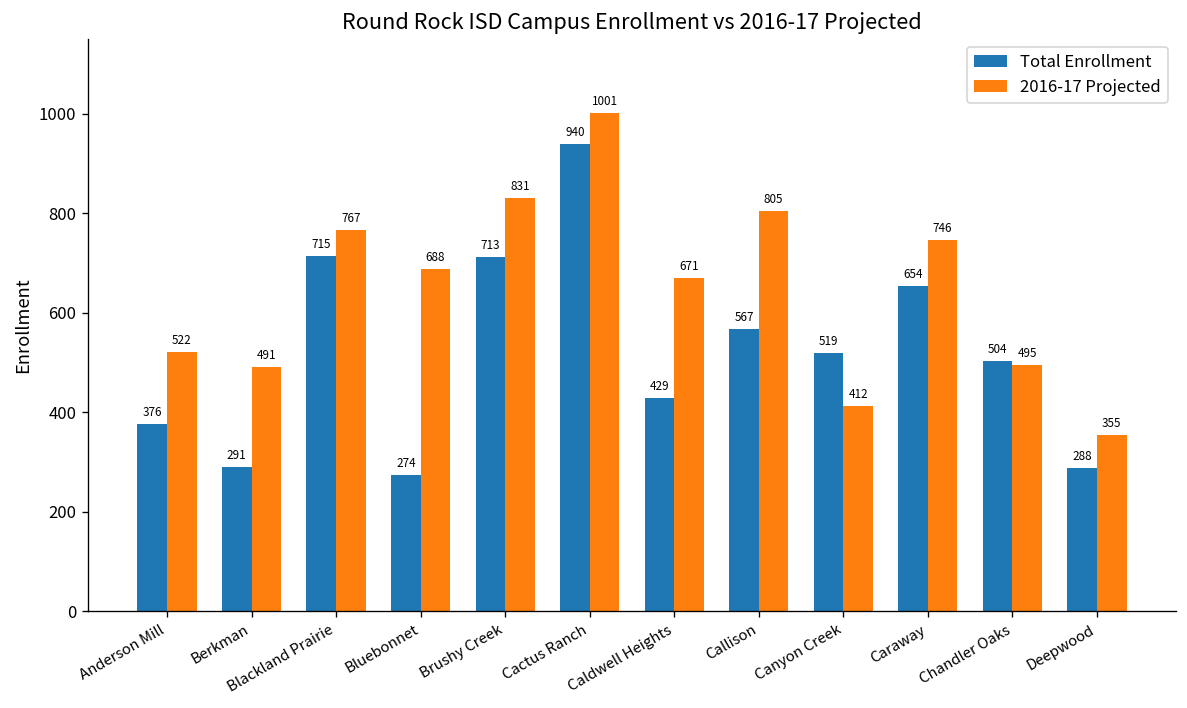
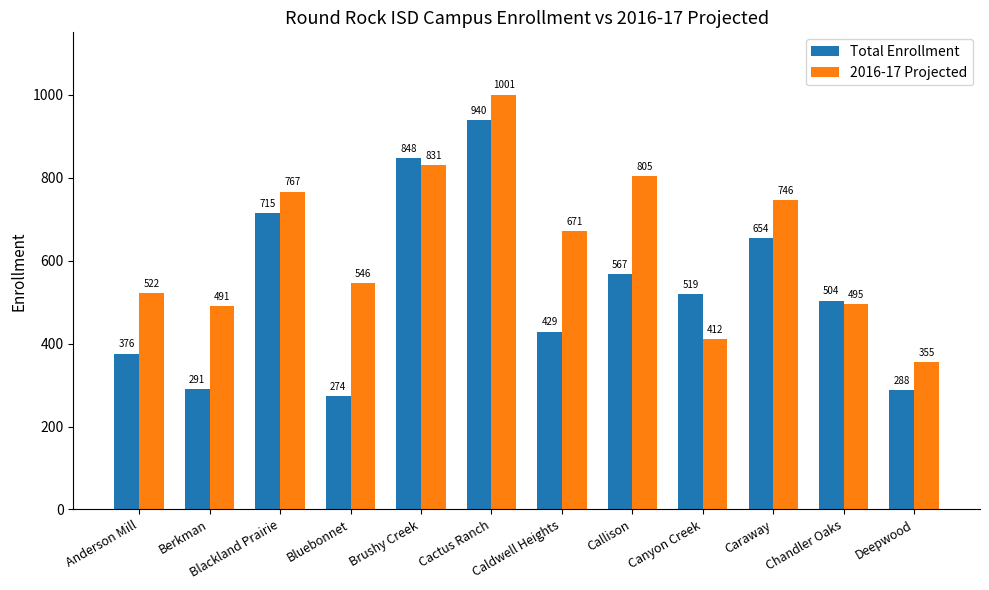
  {
    "Total Enrollment": {
      "Anderson Mill": 376,
      "Berkman": 291,
      "Blackland Prairie": 715,
      "Bluebonnet": 274,
-     "Brushy Creek": 713,
+     "Brushy Creek": 848,
      "Cactus Ranch": 940,
      "Caldwell Heights": 429,
      "Callison": 567,
      "Canyon Creek": 519,
      "Caraway": 654,
      "Chandler Oaks": 504,
      "Deepwood": 288
    },
    "2016-17 Projected": {
      "Anderson Mill": 522,
      "Berkman": 491,
      "Blackland Prairie": 767,
-     "Bluebonnet": 688,
+     "Bluebonnet": 546,
      "Brushy Creek": 831,
      "Cactus Ranch": 1001,
      "Caldwell Heights": 671,
      "Callison": 805,
      "Canyon Creek": 412,
      "Caraway": 746,
      "Chandler Oaks": 495,
      "Deepwood": 355
    }
  }
